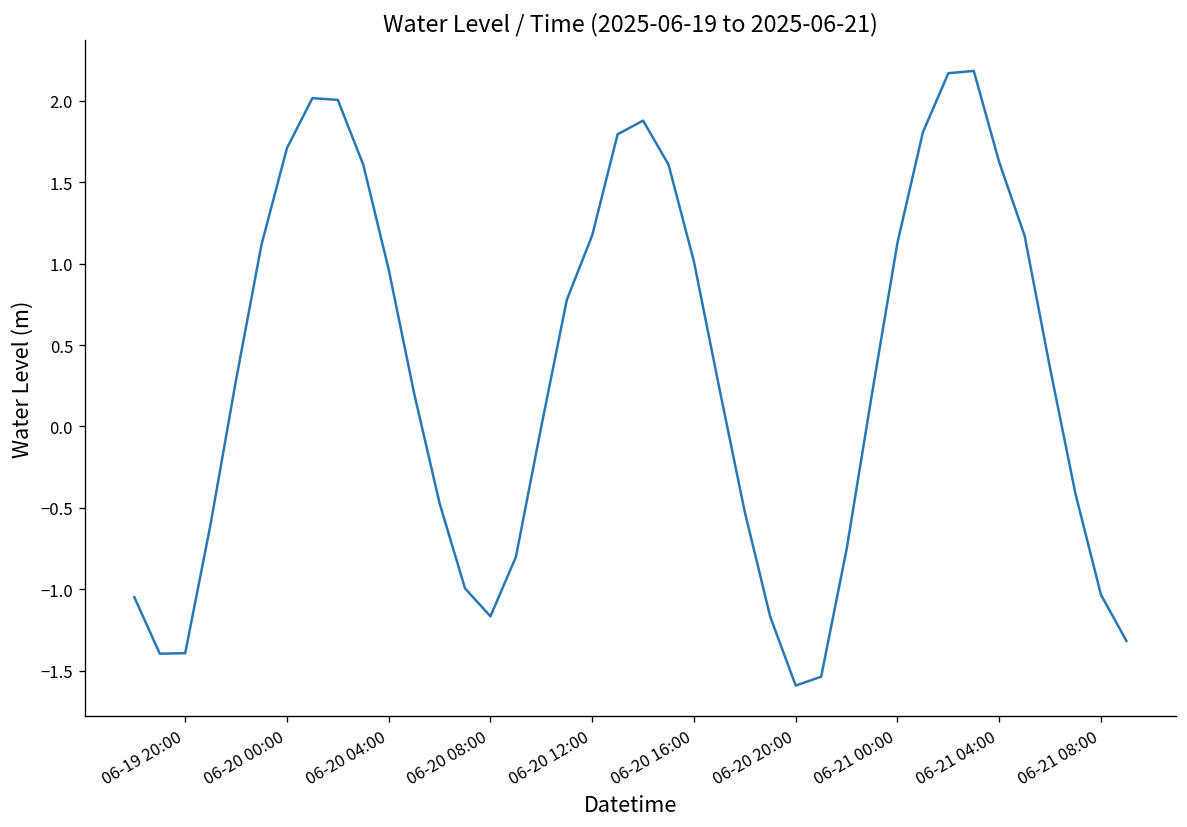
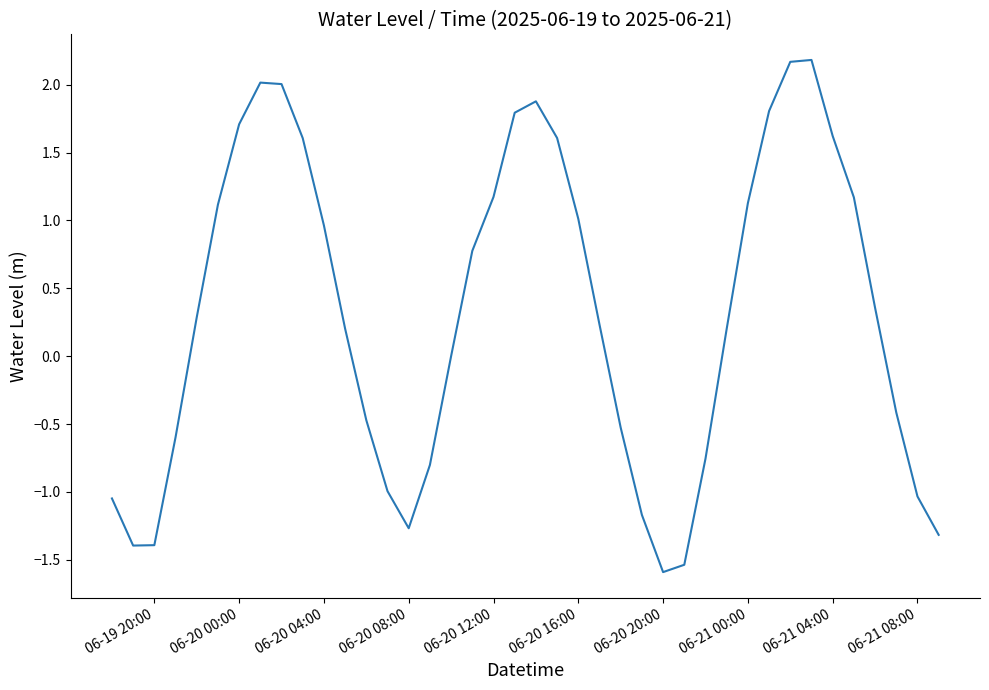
  {
    "06-19 20:00": -1.39,
    "06-20 00:00": 1.71,
    "06-20 04:00": 0.96,
-   "06-20 08:00": -1.17,
+   "06-20 08:00": -1.27,
    "06-20 12:00": 1.17,
    "06-20 16:00": 1.01,
    "06-20 20:00": -1.59,
    "06-21 00:00": 1.13,
    "06-21 04:00": 1.62,
    "06-21 08:00": -1.03
  }
